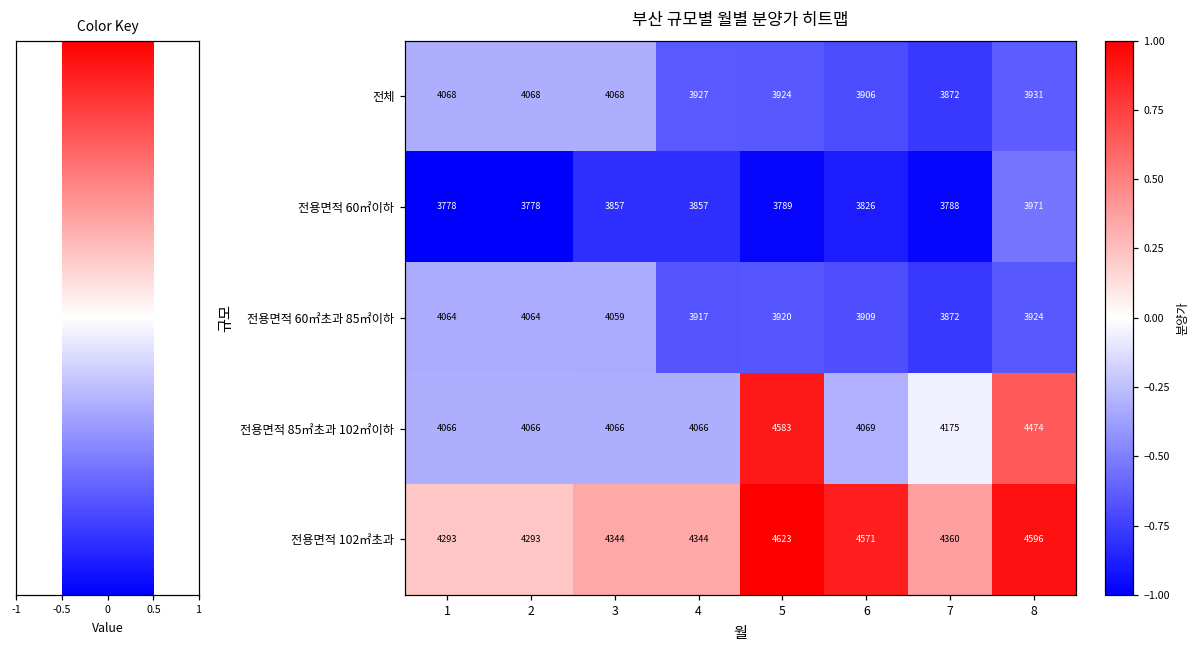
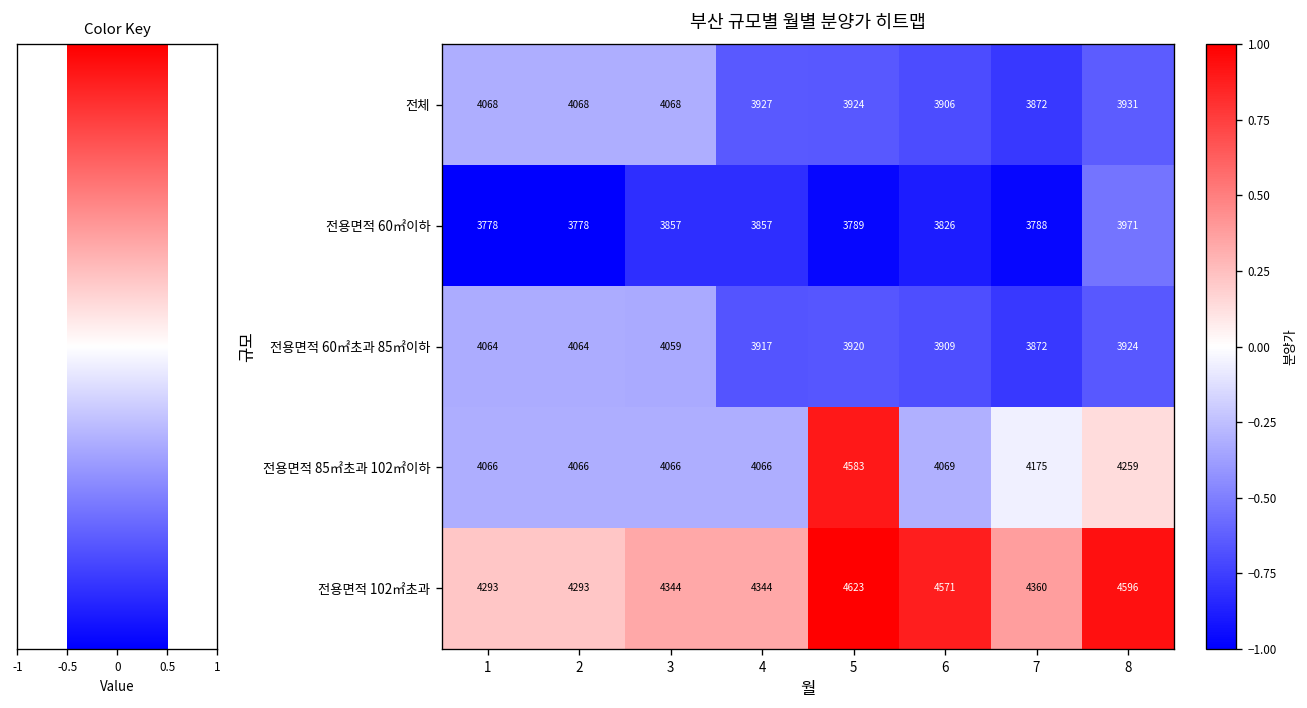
  {
    "전체": {
      "1": 4068,
      "2": 4068,
      "3": 4068,
      "4": 3927,
      "5": 3924,
      "6": 3906,
      "7": 3872,
      "8": 3931
    },
    "전용면적 60㎡이하": {
      "1": 3778,
      "2": 3778,
      "3": 3857,
      "4": 3857,
      "5": 3789,
      "6": 3826,
      "7": 3788,
      "8": 3971
    },
    "전용면적 60㎡초과 85㎡이하": {
      "1": 4064,
      "2": 4064,
      "3": 4059,
      "4": 3917,
      "5": 3920,
      "6": 3909,
      "7": 3872,
      "8": 3924
    },
    "전용면적 85㎡초과 102㎡이하": {
      "1": 4066,
      "2": 4066,
      "3": 4066,
      "4": 4066,
      "5": 4583,
      "6": 4069,
      "7": 4175,
-     "8": 4474
+     "8": 4259
    },
    "전용면적 102㎡초과": {
      "1": 4293,
      "2": 4293,
      "3": 4344,
      "4": 4344,
      "5": 4623,
      "6": 4571,
      "7": 4360,
      "8": 4596
    }
  }
